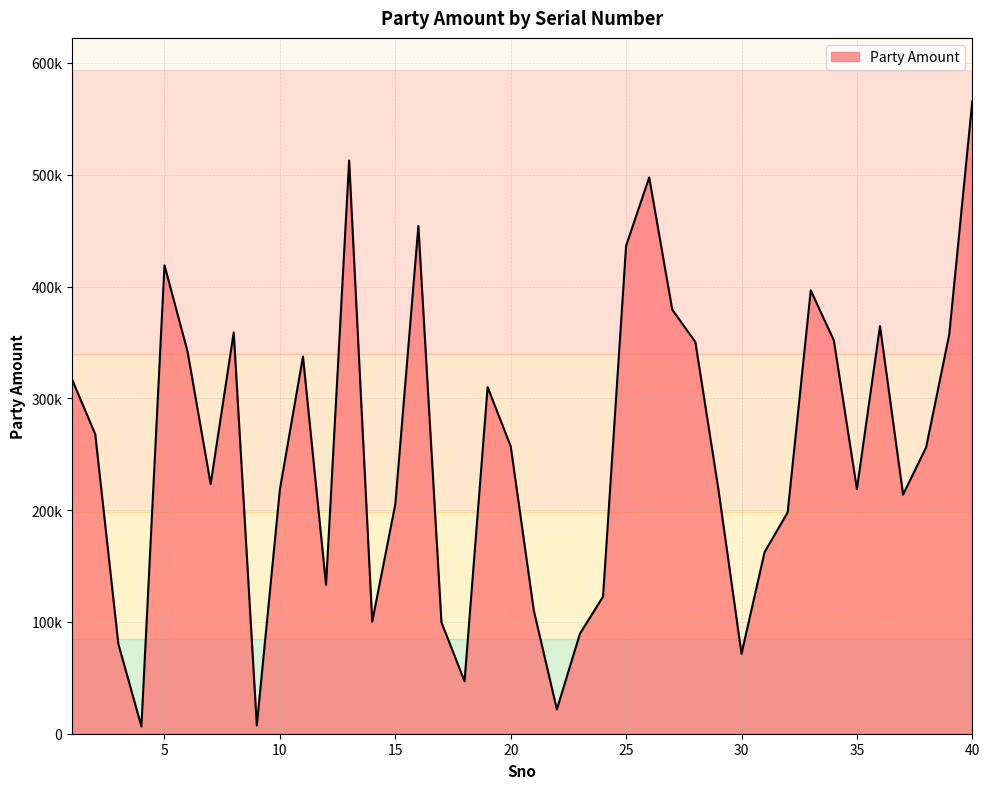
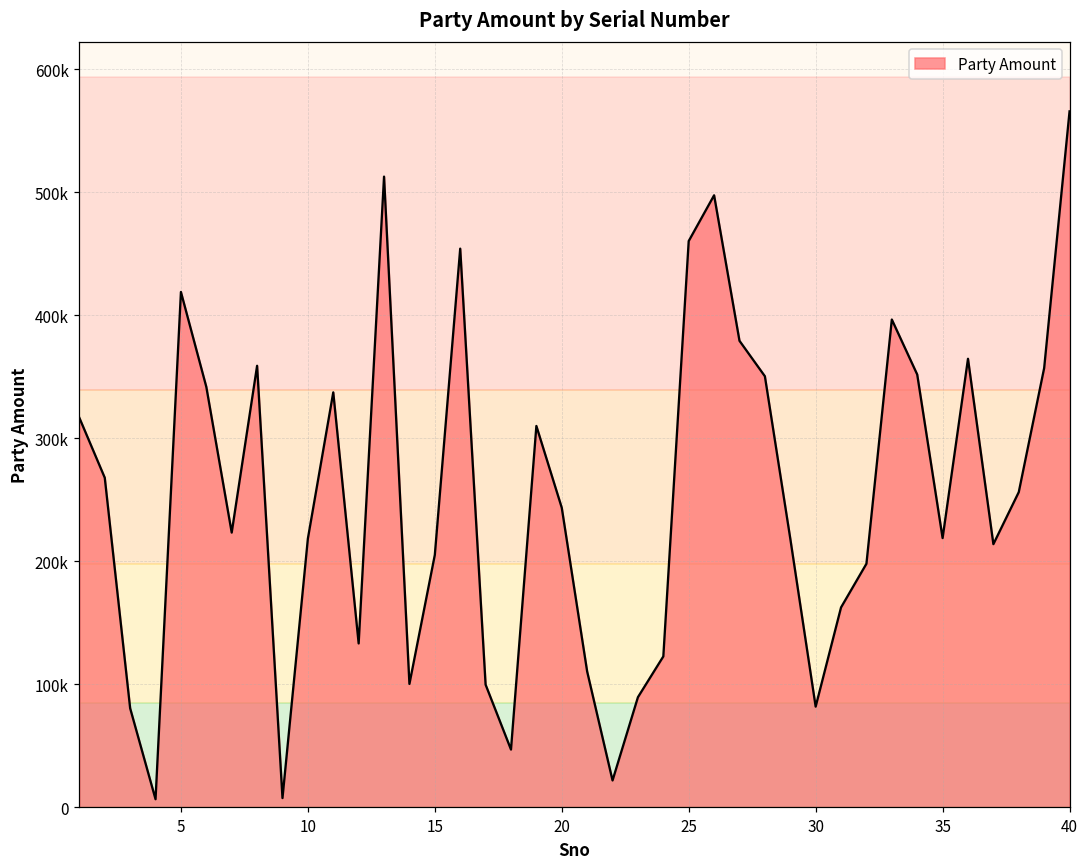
  {
    "5": 419000,
    "10": 218000,
    "15": 205000,
-   "20": 257000,
-   "25": 436000,
-   "30": 71000,
+   "20": 243000,
+   "25": 460000,
+   "30": 82000,
    "35": 219000,
    "40": 566000
  }
